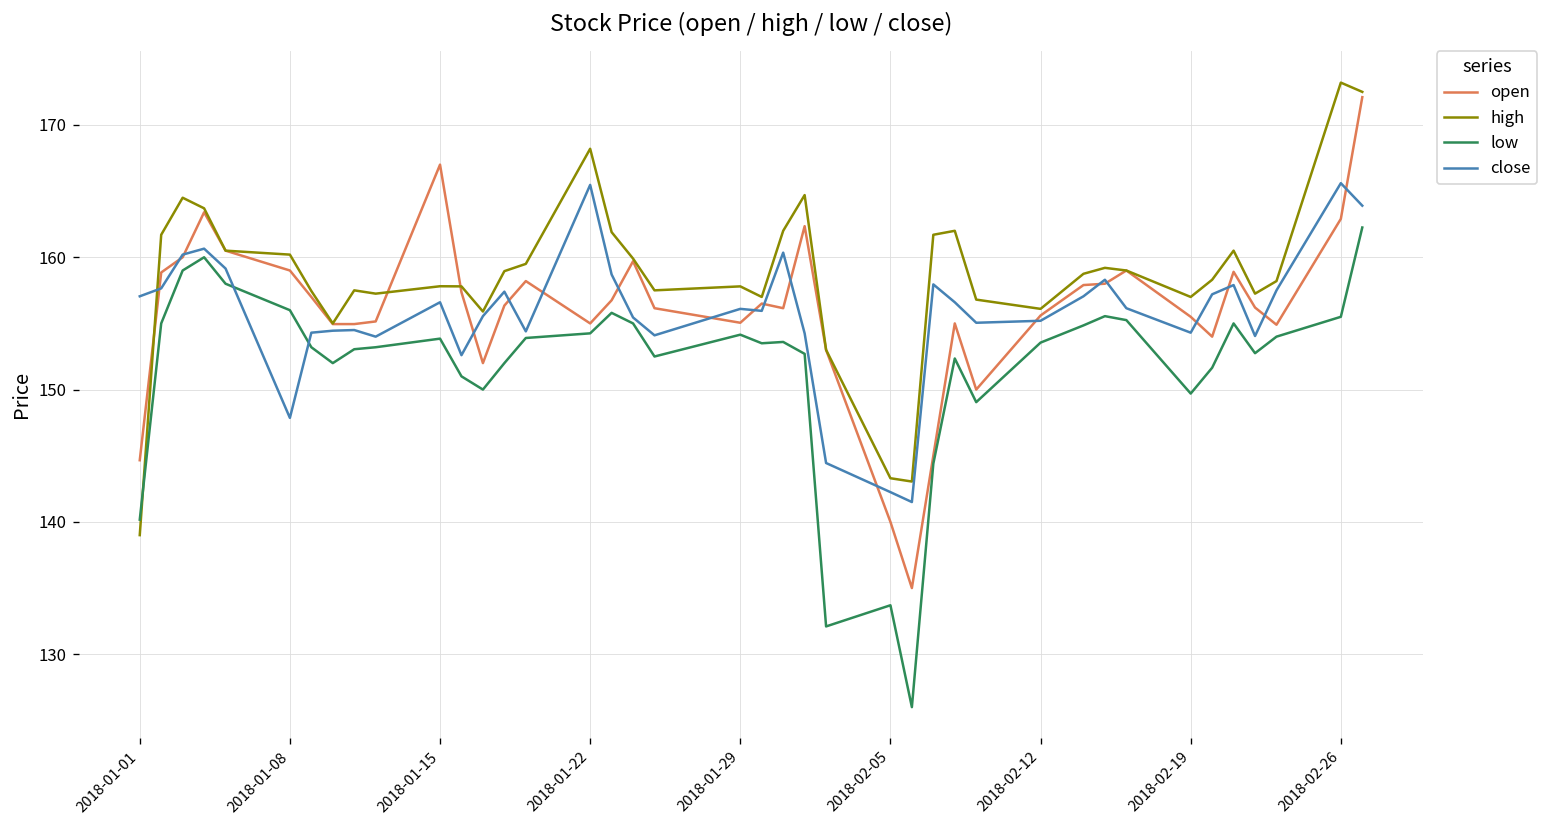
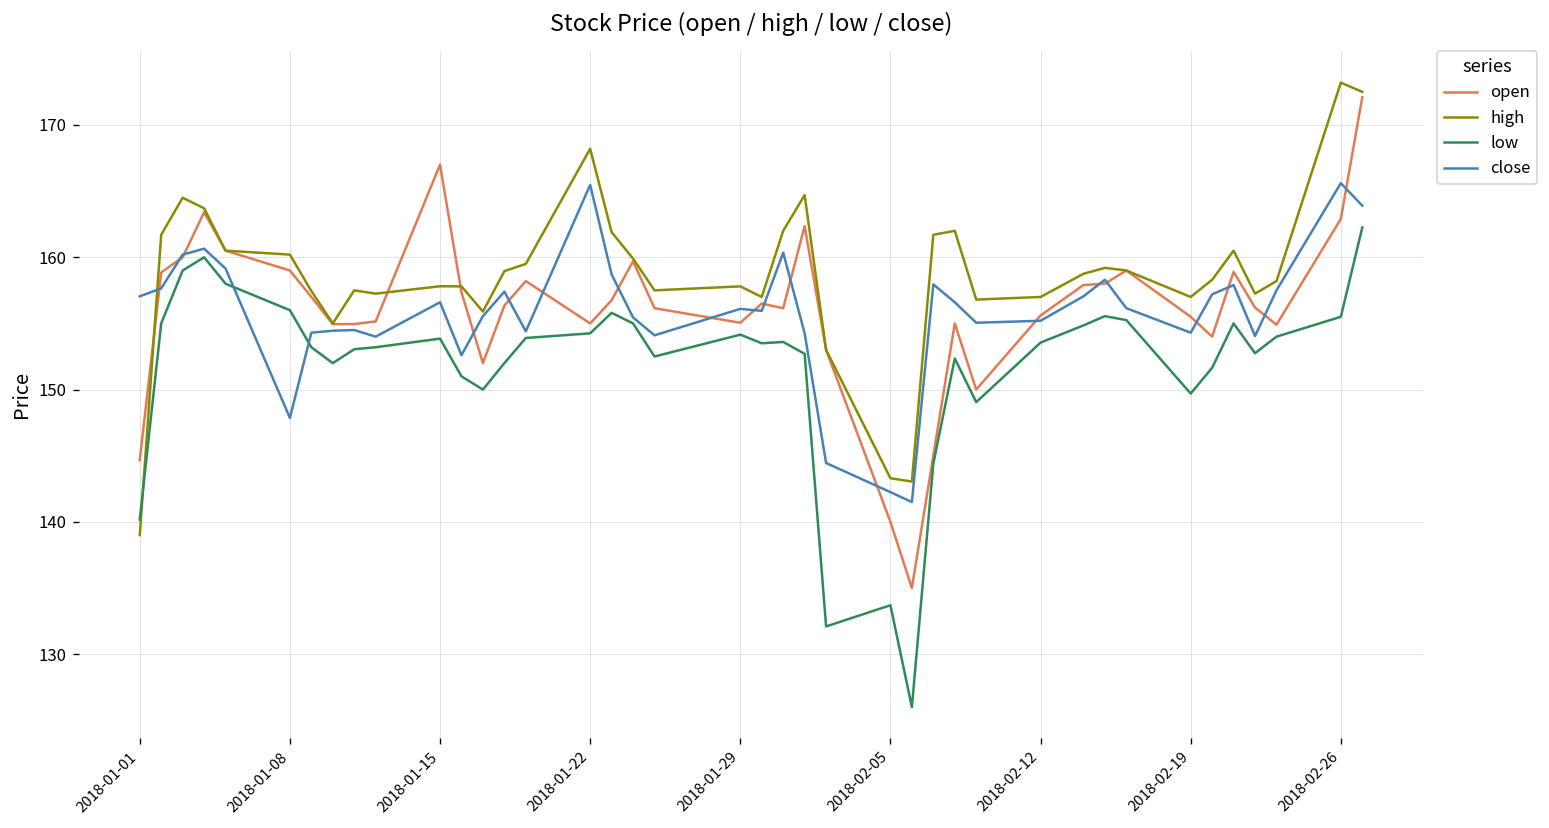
  {
    "open": {
      "2018-01-01": 144.7,
      "2018-01-08": 159.0,
      "2018-01-15": 167.0,
      "2018-01-22": 155.0,
      "2018-01-29": 155.1,
      "2018-02-05": 140.0,
      "2018-02-12": 155.6,
      "2018-02-19": 155.5,
      "2018-02-26": 162.9
    },
    "high": {
      "2018-01-01": 139.0,
      "2018-01-08": 160.2,
      "2018-01-15": 157.8,
      "2018-01-22": 168.2,
      "2018-01-29": 157.8,
      "2018-02-05": 143.3,
-     "2018-02-12": 156.1,
+     "2018-02-12": 157.0,
      "2018-02-19": 157.0,
      "2018-02-26": 173.2
    },
    "low": {
      "2018-01-01": 140.2,
      "2018-01-08": 156.0,
      "2018-01-15": 153.9,
      "2018-01-22": 154.3,
      "2018-01-29": 154.2,
      "2018-02-05": 133.7,
      "2018-02-12": 153.6,
      "2018-02-19": 149.7,
      "2018-02-26": 155.5
    },
    "close": {
      "2018-01-01": 157.1,
      "2018-01-08": 147.9,
      "2018-01-15": 156.6,
      "2018-01-22": 165.5,
      "2018-01-29": 156.1,
      "2018-02-05": 142.3,
      "2018-02-12": 155.2,
      "2018-02-19": 154.3,
      "2018-02-26": 165.6
    }
  }
